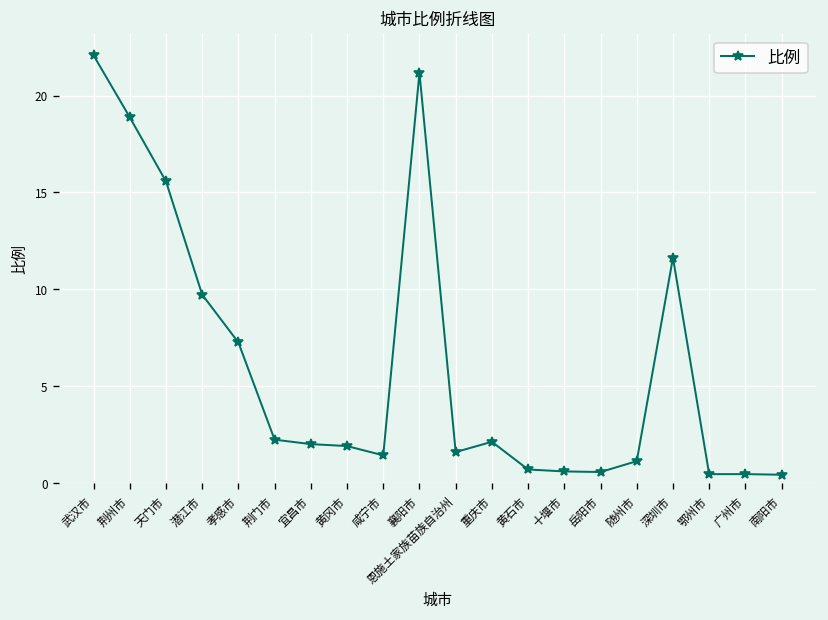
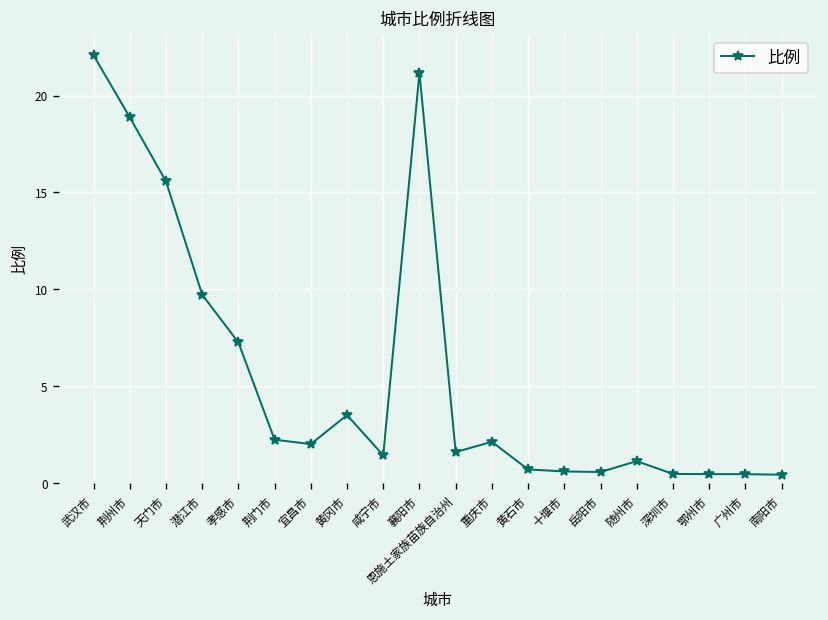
  {
    "武汉市": 22.1,
    "荆州市": 18.9,
    "天门市": 15.6,
    "潜江市": 9.7,
    "孝感市": 7.3,
    "荆门市": 2.2,
    "宜昌市": 2.0,
-   "黄冈市": 1.9,
+   "黄冈市": 3.5,
    "咸宁市": 1.4,
    "襄阳市": 21.2,
    "恩施土家族苗族自治州": 1.6,
    "重庆市": 2.1,
    "黄石市": 0.7,
    "十堰市": 0.6,
    "岳阳市": 0.6,
    "随州市": 1.1,
-   "深圳市": 11.6,
+   "深圳市": 0.5,
    "鄂州市": 0.5,
    "广州市": 0.5,
    "南阳市": 0.4
  }
